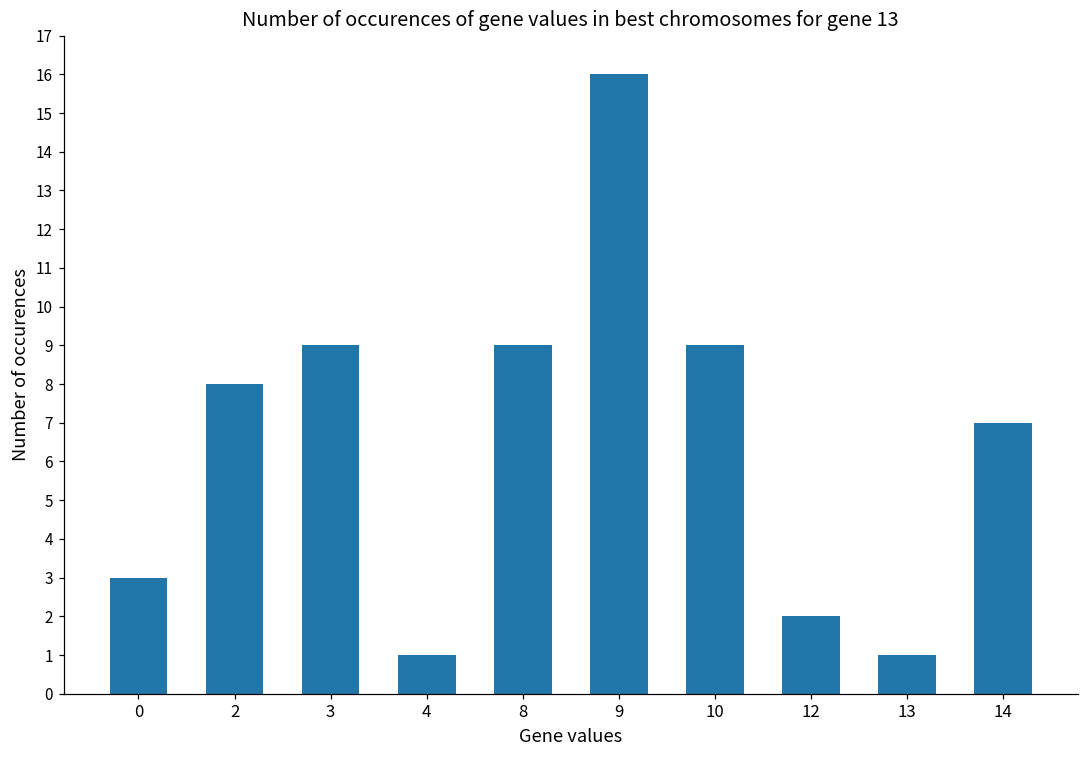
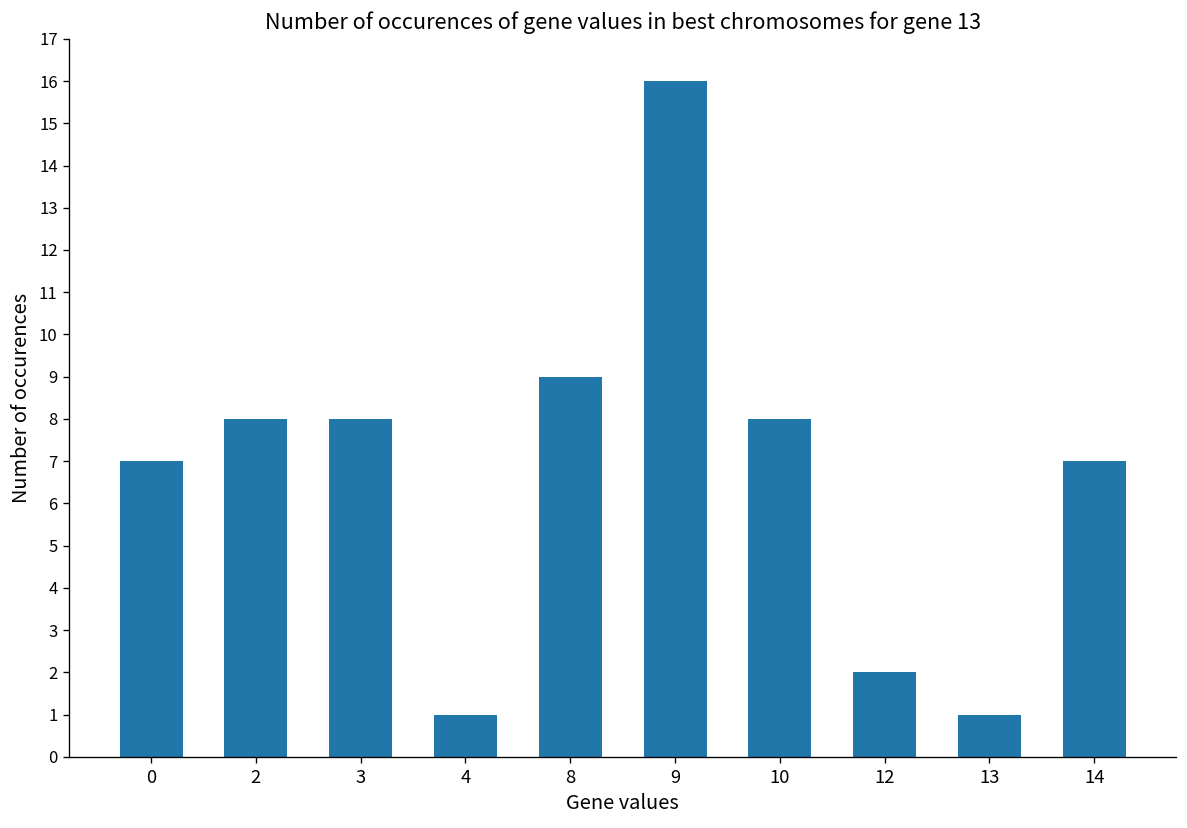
  {
-   "0": 3,
+   "0": 7,
    "2": 8,
-   "3": 9,
+   "3": 8,
    "4": 1,
    "8": 9,
    "9": 16,
-   "10": 9,
+   "10": 8,
    "12": 2,
    "13": 1,
    "14": 7
  }
